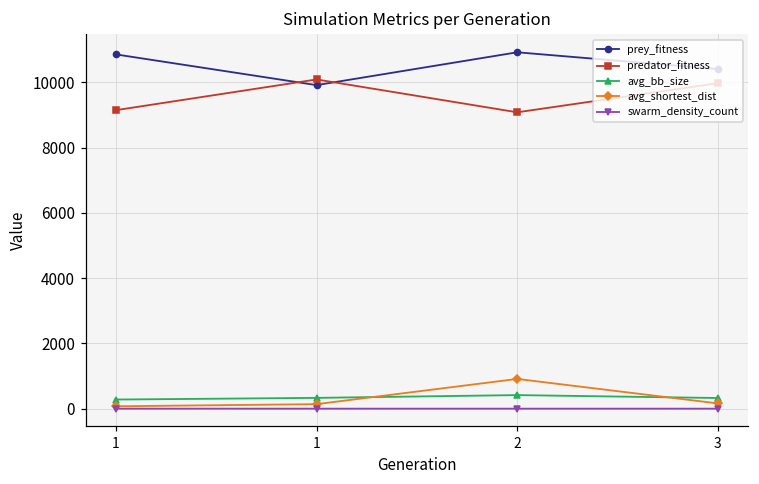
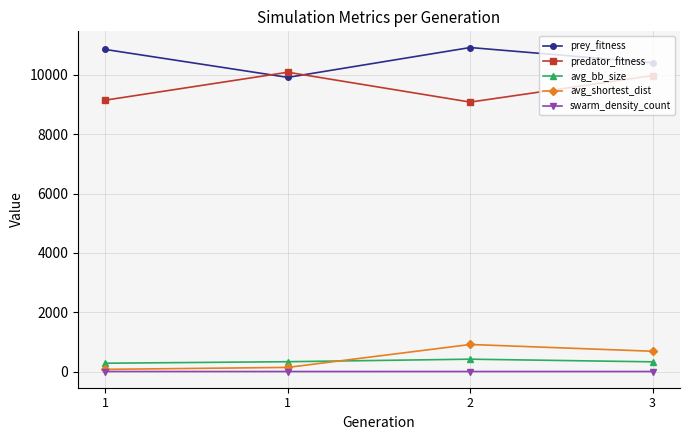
  {
    "prey_fitness": {
      "2": 10900
    },
    "predator_fitness": {
      "2": 9100
    },
    "avg_bb_size": {
      "2": 400,
      "3": 300
    },
    "avg_shortest_dist": {
      "2": 900,
-     "3": 200
+     "3": 700
    },
    "swarm_density_count": {
      "2": 0,
      "3": 0
    }
  }
